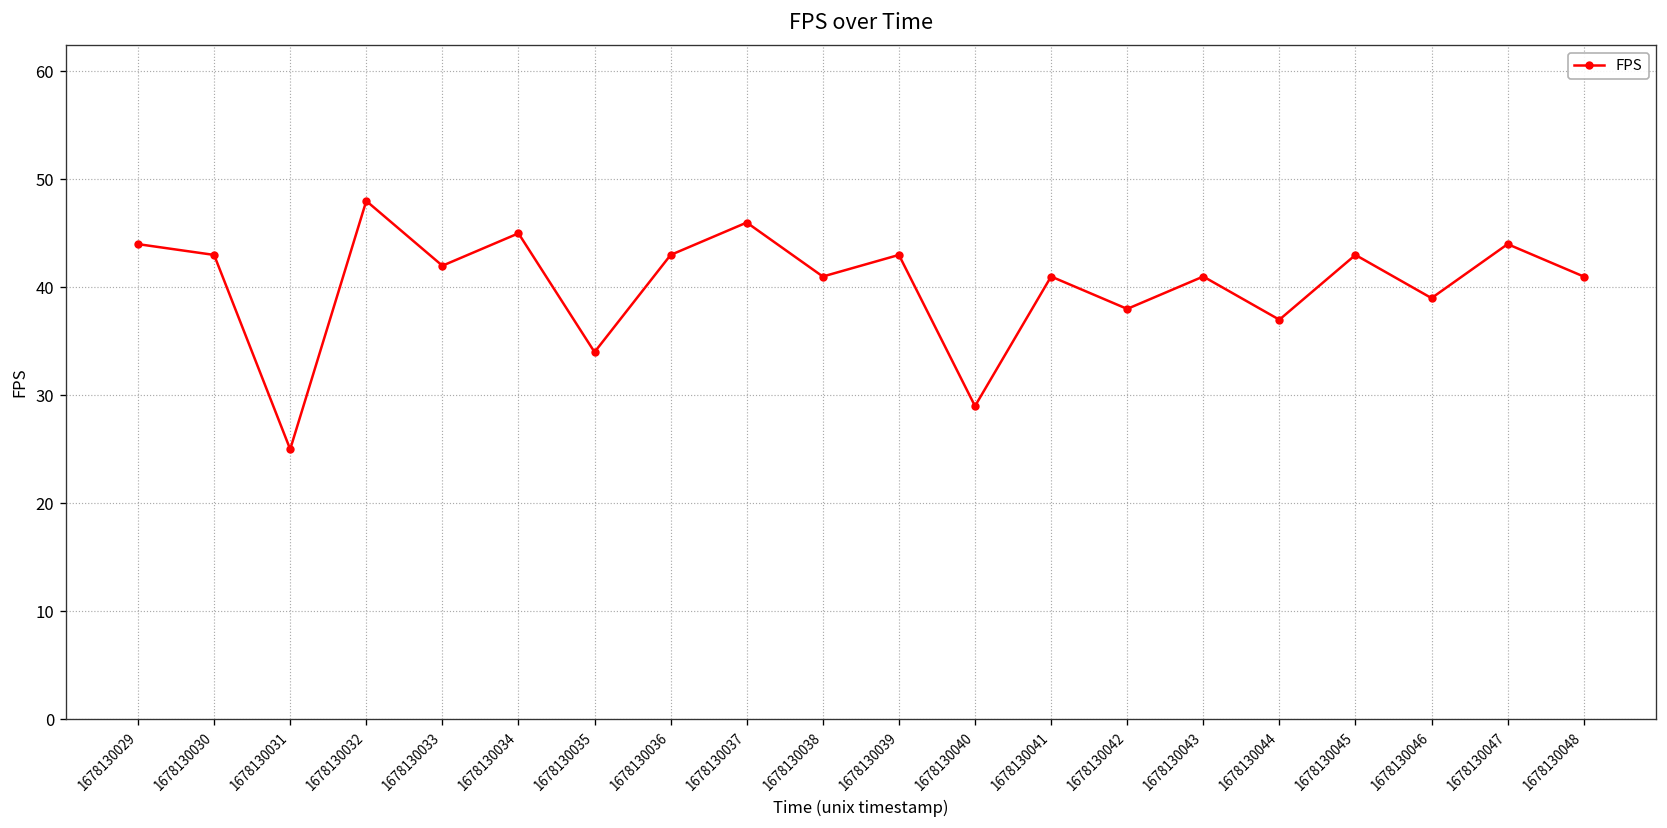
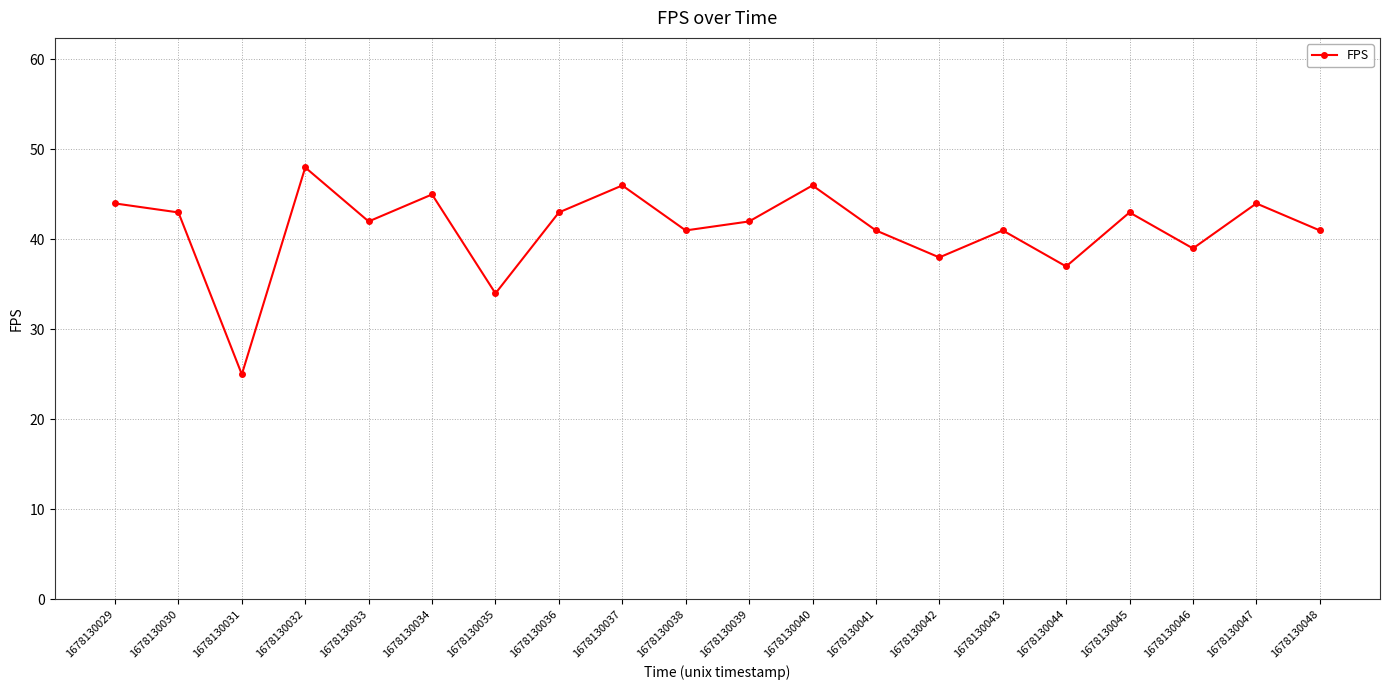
  {
    "1678130029": 44,
    "1678130030": 43,
    "1678130031": 25,
    "1678130032": 48,
    "1678130033": 42,
    "1678130034": 45,
    "1678130035": 34,
    "1678130036": 43,
    "1678130037": 46,
    "1678130038": 41,
-   "1678130039": 43,
-   "1678130040": 29,
+   "1678130039": 42,
+   "1678130040": 46,
    "1678130041": 41,
    "1678130042": 38,
    "1678130043": 41,
    "1678130044": 37,
    "1678130045": 43,
    "1678130046": 39,
    "1678130047": 44,
    "1678130048": 41
  }
